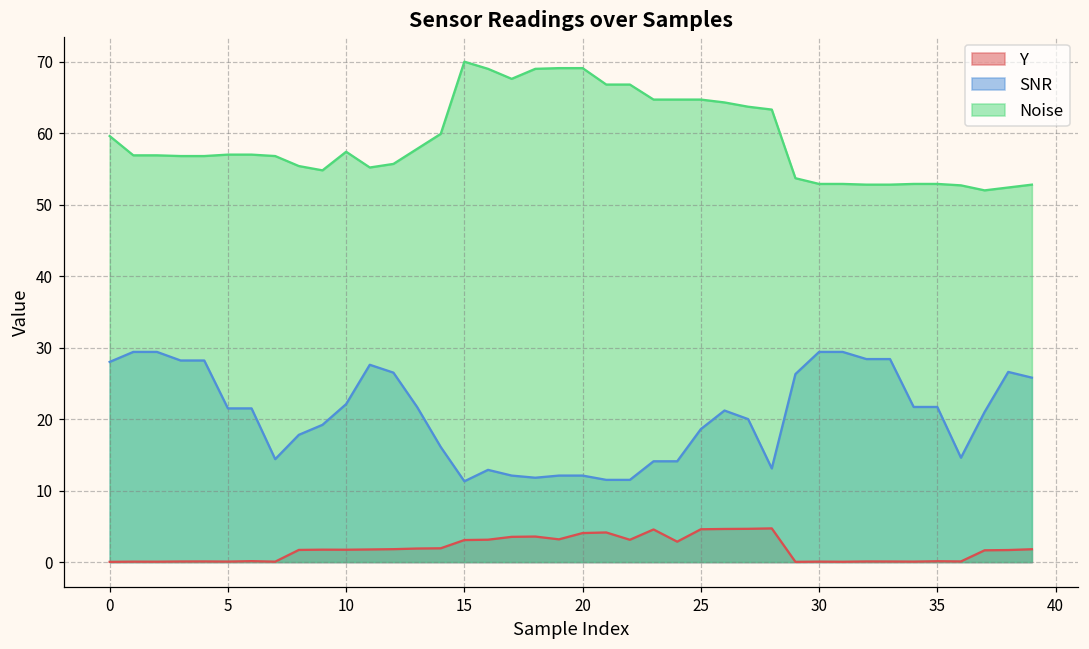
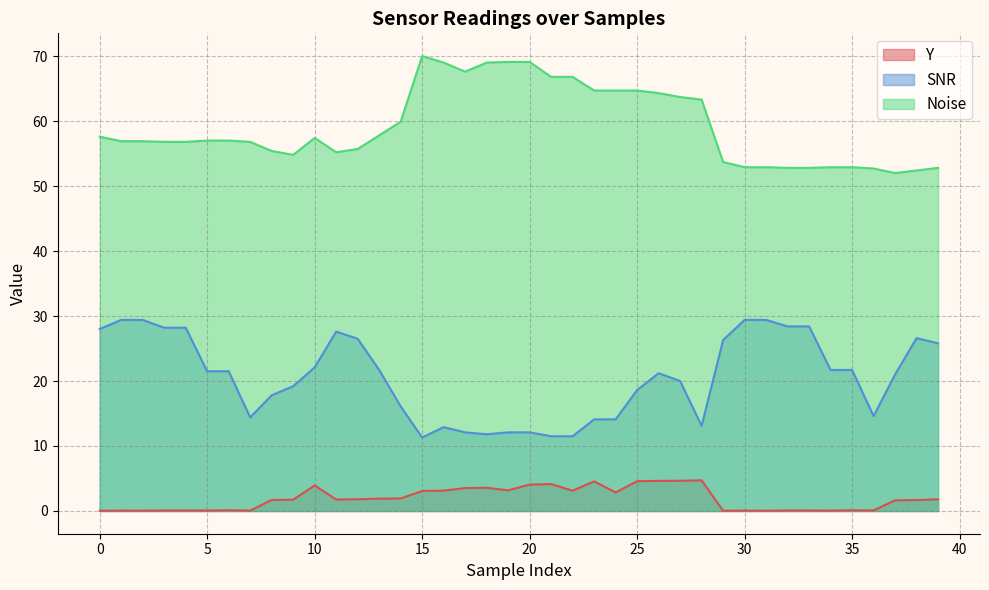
  {
    "Y": {
      "0": 0,
      "5": 0,
-     "10": 2,
+     "10": 4,
      "15": 3,
      "20": 4,
      "25": 5,
      "30": 0,
      "35": 0
    },
    "SNR": {
      "0": 28,
      "5": 22,
      "10": 22,
      "15": 11,
      "20": 12,
      "25": 19,
      "30": 29,
      "35": 22
    },
    "Noise": {
-     "0": 60,
+     "0": 58,
      "5": 57,
      "10": 57,
      "15": 70,
      "20": 69,
      "25": 65,
      "30": 53,
      "35": 53
    }
  }
